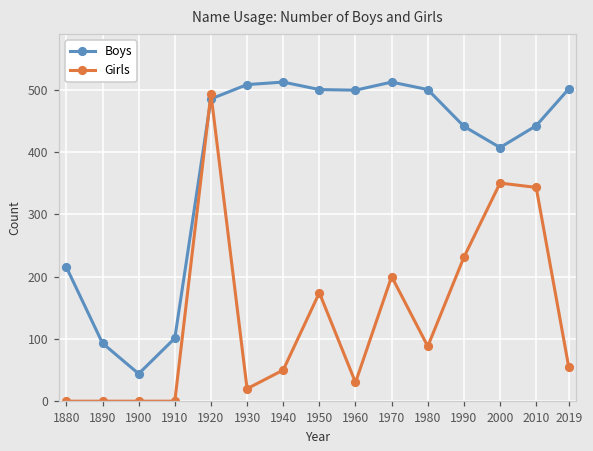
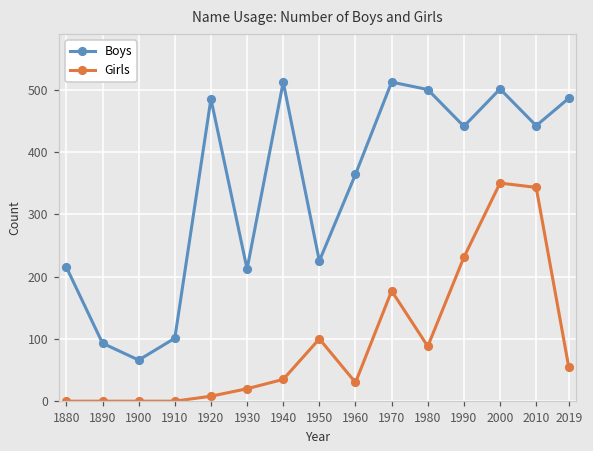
  {
    "Boys": {
      "1880": 220,
      "1890": 90,
-     "1900": 40,
+     "1900": 70,
      "1910": 100,
      "1920": 490,
-     "1930": 510,
+     "1930": 210,
      "1940": 510,
-     "1950": 500,
-     "1960": 500,
+     "1950": 230,
+     "1960": 360,
      "1970": 510,
      "1980": 500,
      "1990": 440,
-     "2000": 410,
+     "2000": 500,
      "2010": 440,
-     "2019": 500
+     "2019": 490
    },
    "Girls": {
      "1880": 0,
      "1890": 0,
      "1900": 0,
      "1910": 0,
-     "1920": 490,
+     "1920": 10,
      "1930": 20,
-     "1940": 50,
-     "1950": 170,
+     "1940": 40,
+     "1950": 100,
      "1960": 30,
-     "1970": 200,
+     "1970": 180,
      "1980": 90,
      "1990": 230,
      "2000": 350,
      "2010": 340,
      "2019": 60
    }
  }
